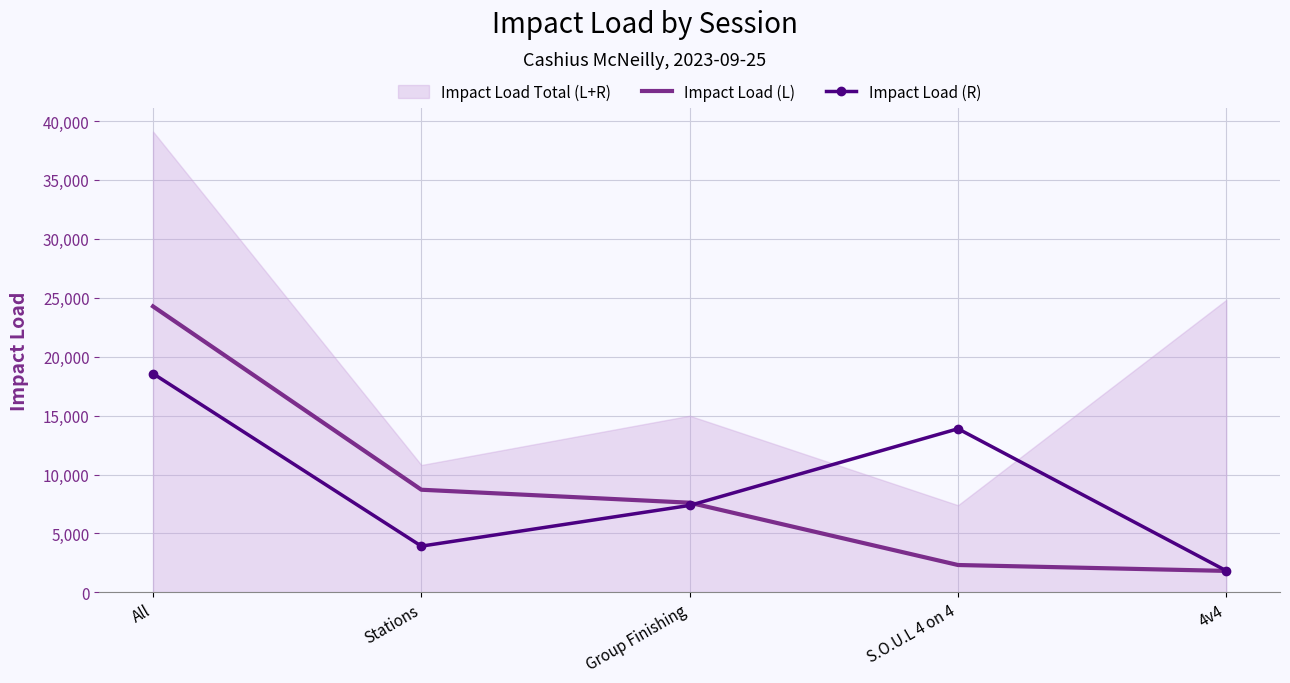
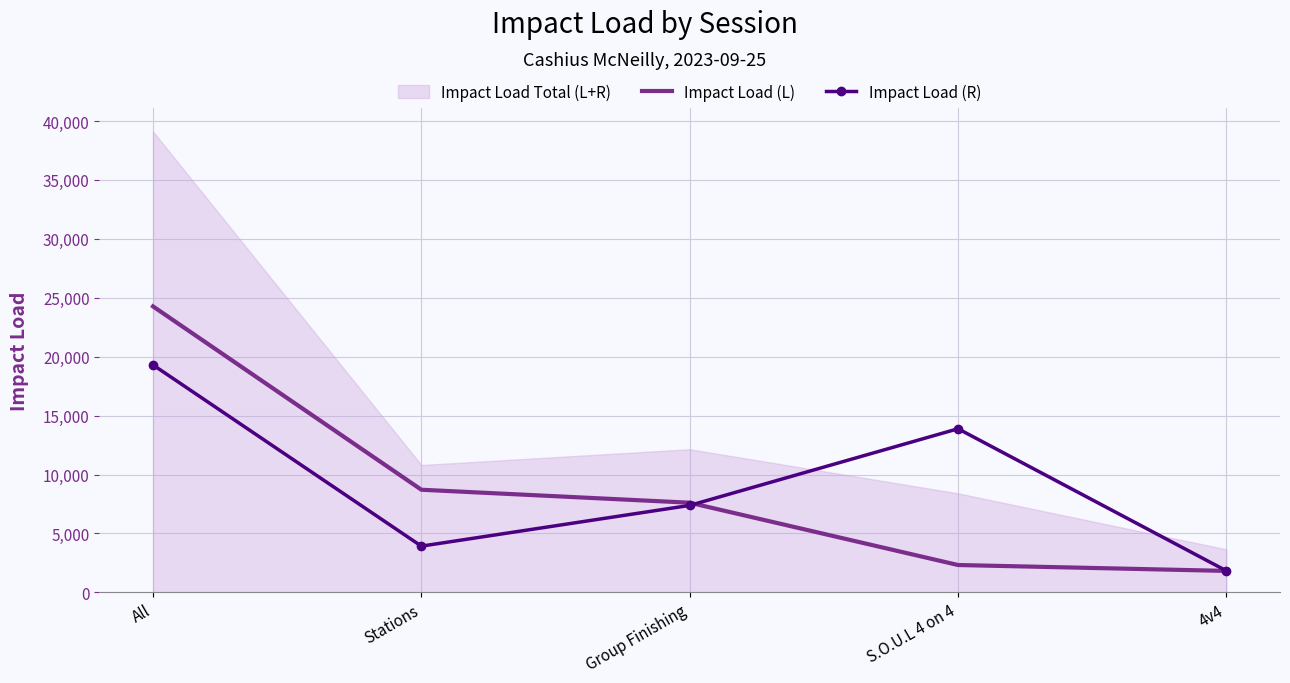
  {
    "Impact Load (L)": {
      "All": "24,300",
      "Stations": "8,700",
      "Group Finishing": "7,600",
      "S.O.U.L 4 on 4": "2,300"
    },
    "Impact Load Total (L+R)": {
      "All": "39,100",
      "Stations": "10,800",
-     "Group Finishing": "15,000",
-     "S.O.U.L 4 on 4": "7,400",
-     "4v4": "24,800"
+     "Group Finishing": "12,100",
+     "S.O.U.L 4 on 4": "8,400",
+     "4v4": "3,700"
    },
    "Impact Load (R)": {
-     "All": "18,600",
+     "All": "19,300",
      "Stations": "3,900",
      "Group Finishing": "7,400",
      "S.O.U.L 4 on 4": "13,900"
    }
  }
